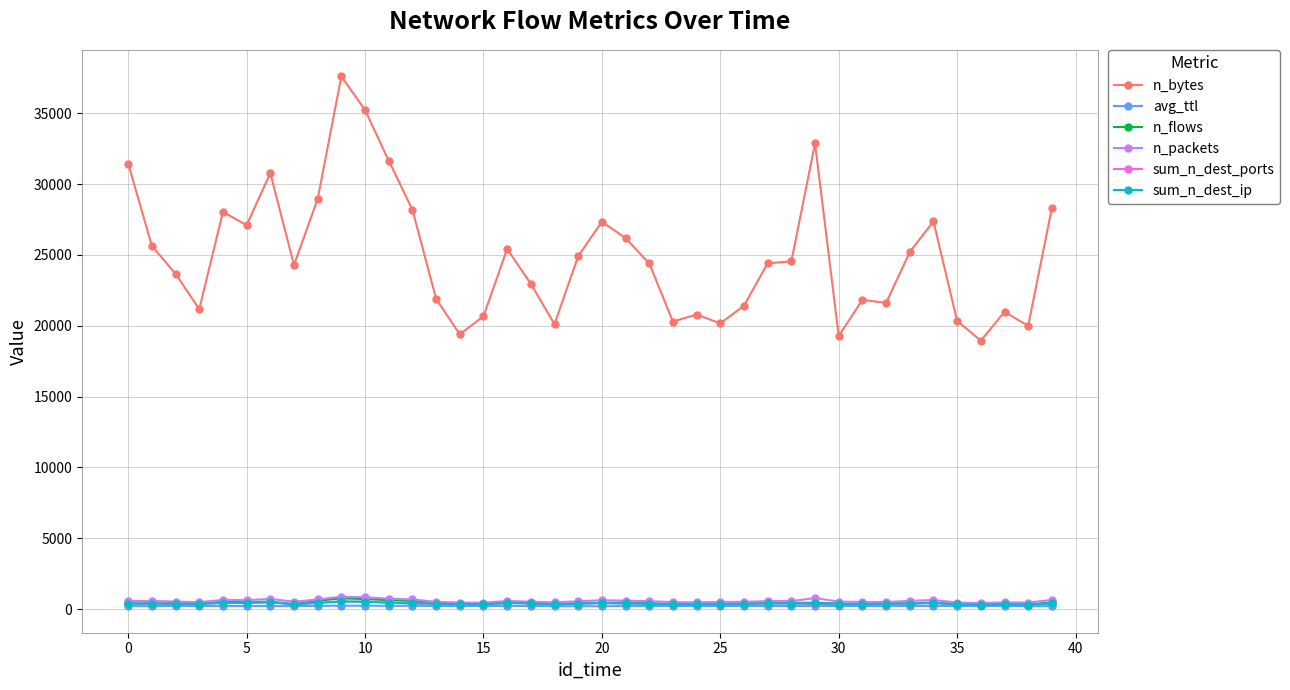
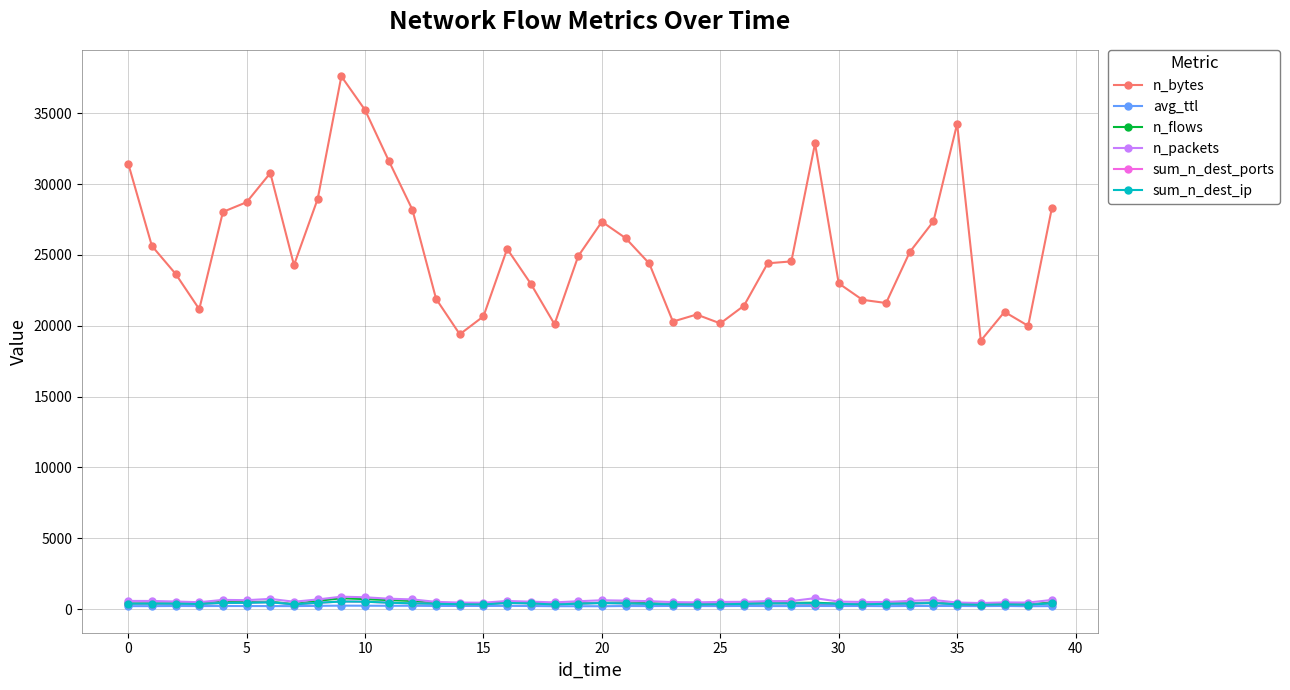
  {
    "n_bytes": {
      "0": 31500,
-     "5": 27100,
+     "5": 28700,
      "10": 35200,
      "15": 20700,
      "20": 27300,
      "25": 20200,
-     "30": 19300,
-     "35": 20300
+     "30": 23000,
+     "35": 34300
    },
    "avg_ttl": {
      "5": 200,
      "10": 200,
      "20": 200
    }
  }
